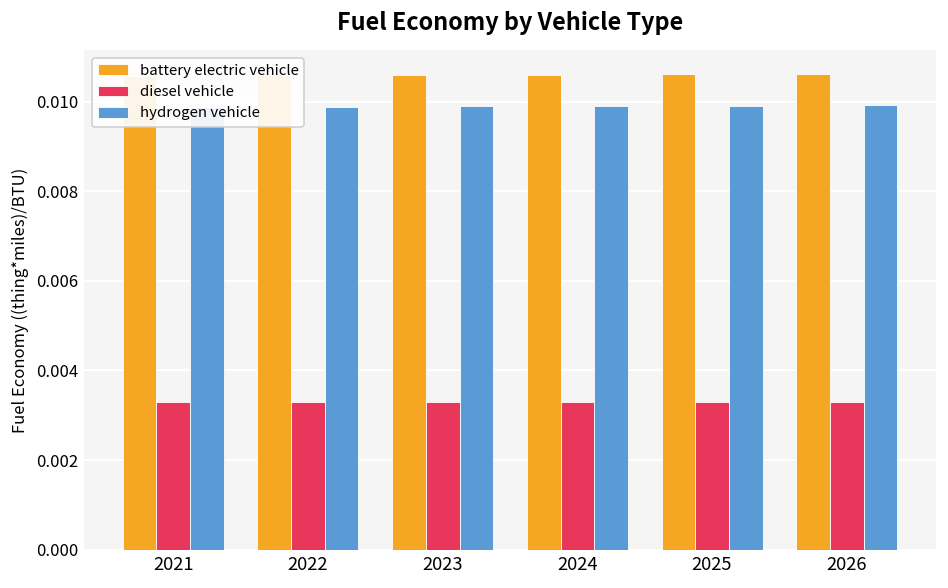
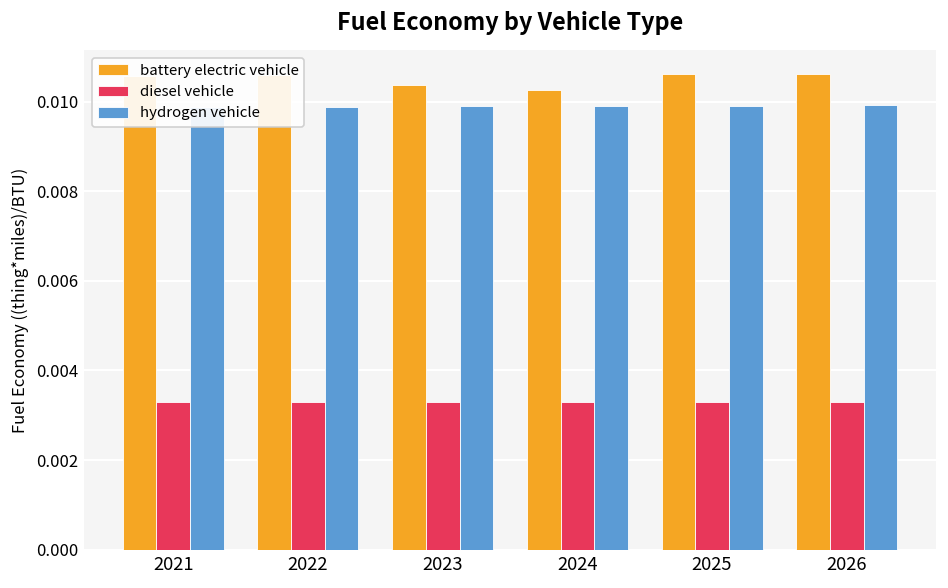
  {
    "battery electric vehicle": {
-     "2023": 0.0106,
-     "2024": 0.0106,
+     "2023": 0.0104,
+     "2024": 0.0103,
      "2025": 0.0106,
      "2026": 0.0106
    },
    "diesel vehicle": {
      "2021": 0.0033,
      "2022": 0.0033,
      "2023": 0.0033,
      "2024": 0.0033,
      "2025": 0.0033,
      "2026": 0.0033
    },
    "hydrogen vehicle": {
      "2022": 0.0099,
      "2023": 0.0099,
      "2024": 0.0099,
      "2025": 0.0099,
      "2026": 0.0099
    }
  }
